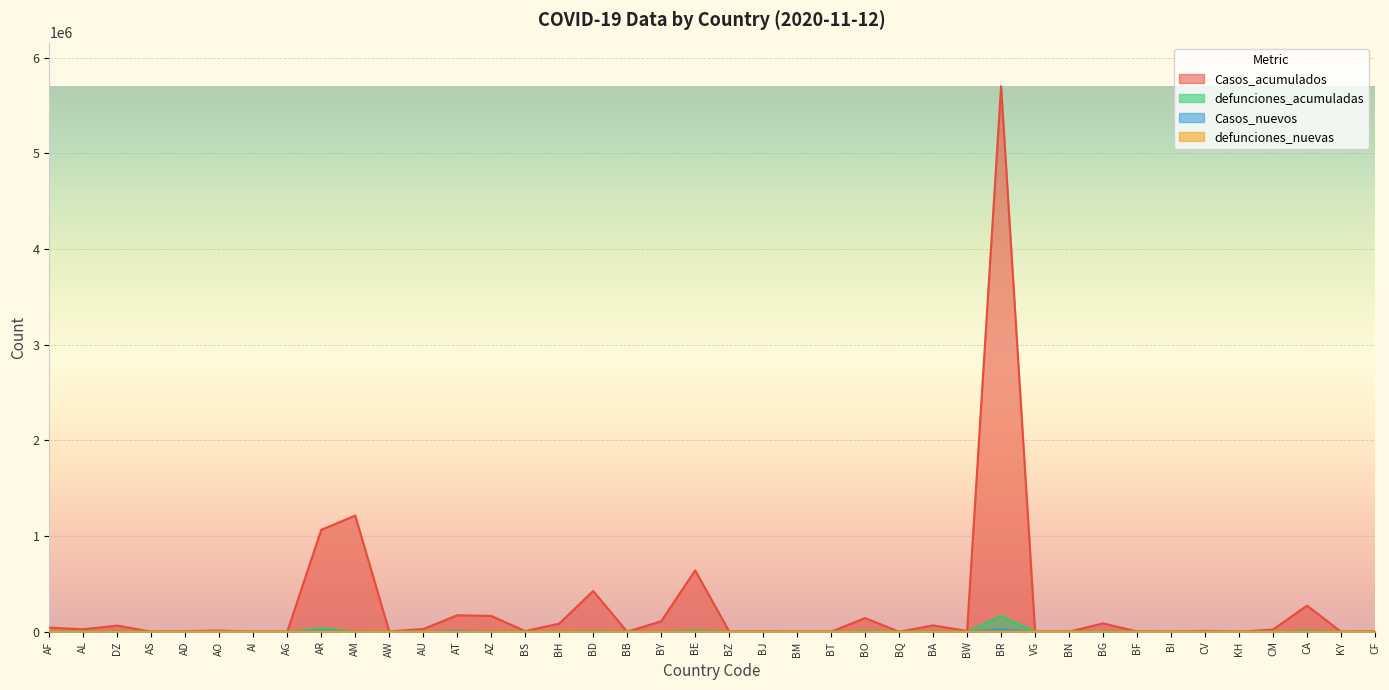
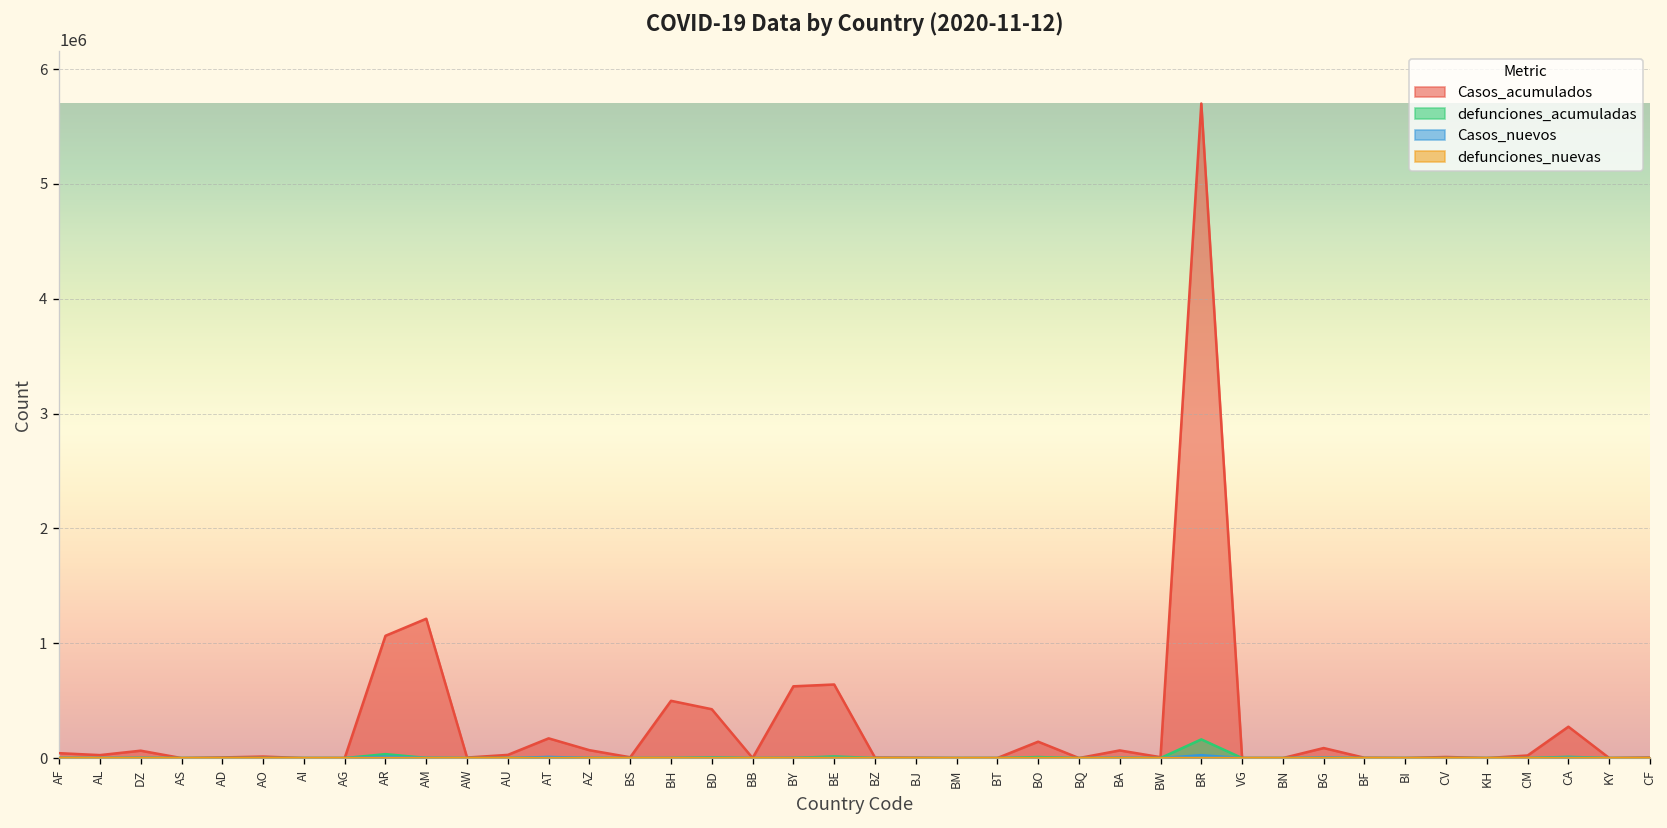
  {
    "Casos_acumulados": {
      "AF": 0,
      "DZ": 100000,
      "AR": 1100000,
      "AM": 1200000,
      "AT": 200000,
-     "AZ": 200000,
-     "BH": 100000,
+     "AZ": 100000,
+     "BH": 500000,
      "BD": 400000,
-     "BY": 100000,
+     "BY": 600000,
      "BE": 600000,
      "BO": 100000,
      "BA": 100000,
      "BR": 5700000,
      "BG": 100000,
      "CA": 300000
    },
    "defunciones_acumuladas": {
      "BR": 200000
    }
  }
